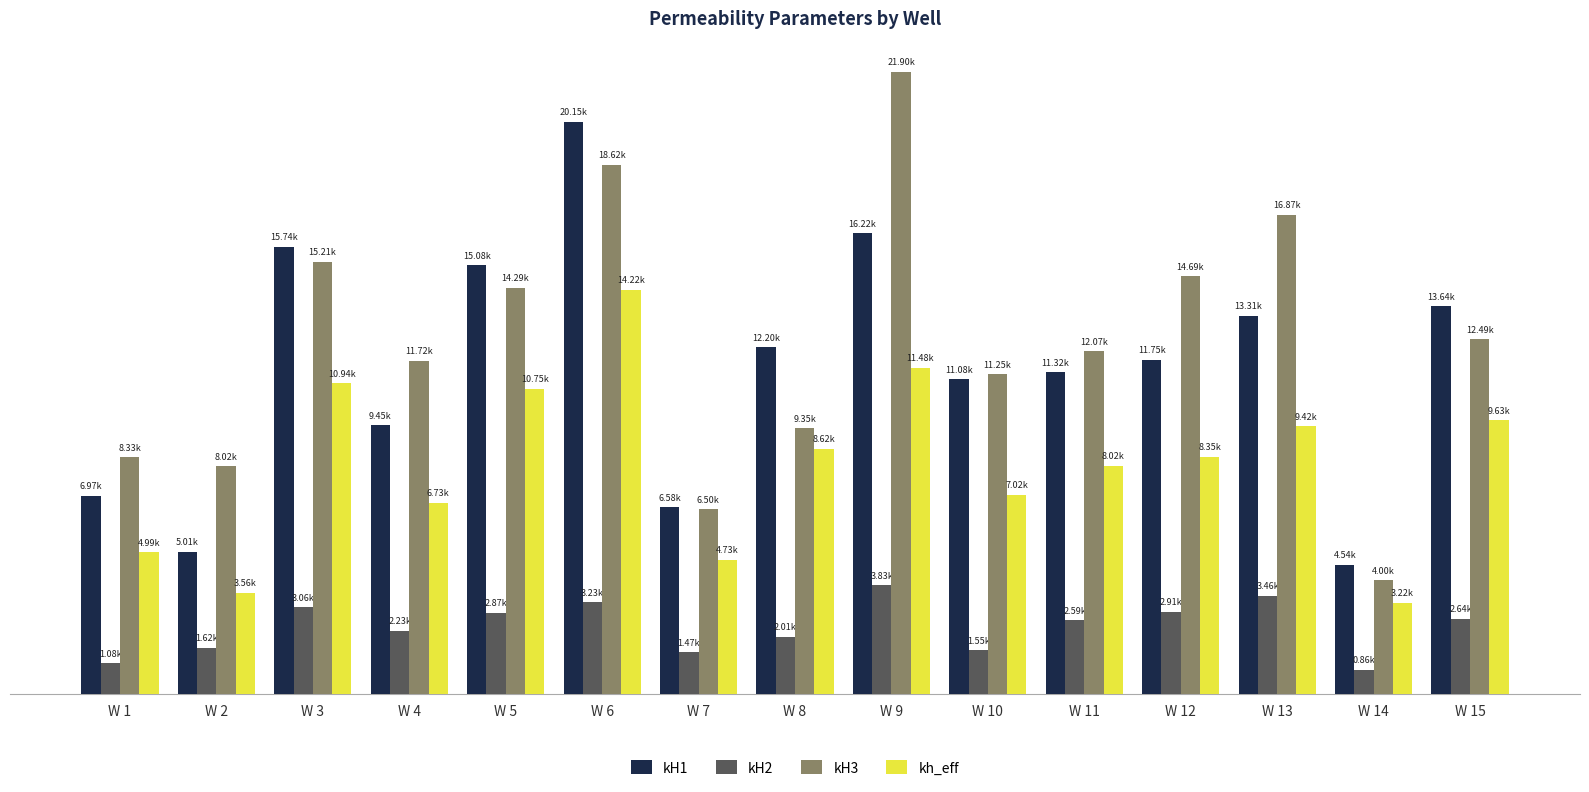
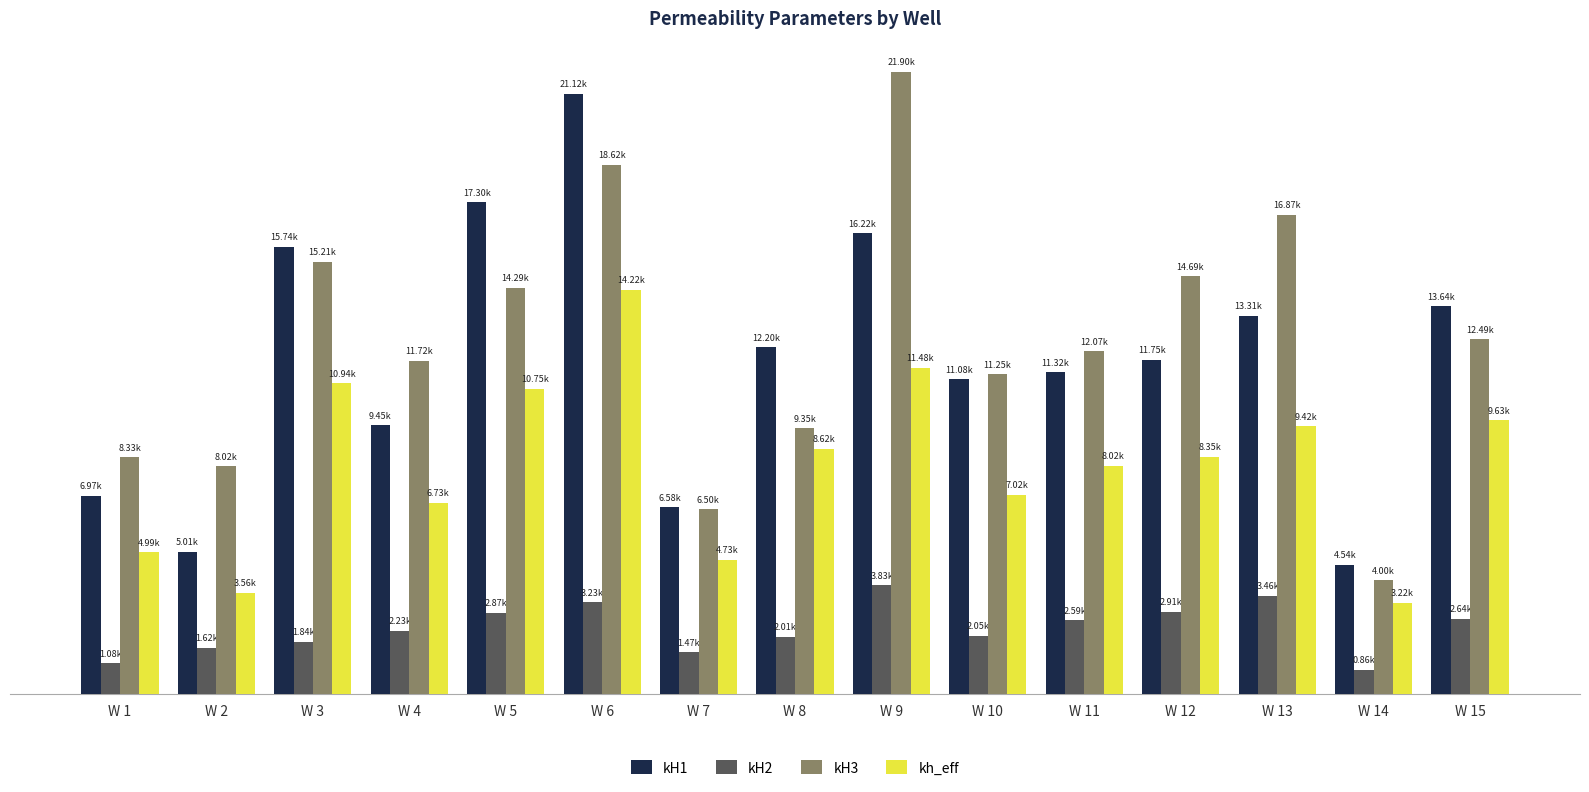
  {
    "kH1": {
      "W 1": "6.97k",
      "W 2": "5.01k",
      "W 3": "15.74k",
      "W 4": "9.45k",
-     "W 5": "15.08k",
-     "W 6": "20.15k",
+     "W 5": "17.30k",
+     "W 6": "21.12k",
      "W 7": "6.58k",
      "W 8": "12.20k",
      "W 9": "16.22k",
      "W 10": "11.08k",
      "W 11": "11.32k",
      "W 12": "11.75k",
      "W 13": "13.31k",
      "W 14": "4.54k",
      "W 15": "13.64k"
    },
    "kH2": {
      "W 1": "1.08k",
      "W 2": "1.62k",
-     "W 3": "3.06k",
+     "W 3": "1.84k",
      "W 4": "2.23k",
      "W 5": "2.87k",
      "W 6": "3.23k",
      "W 7": "1.47k",
      "W 8": "2.01k",
      "W 9": "3.83k",
-     "W 10": "1.55k",
+     "W 10": "2.05k",
      "W 11": "2.59k",
      "W 12": "2.91k",
      "W 13": "3.46k",
      "W 14": "0.86k",
      "W 15": "2.64k"
    },
    "kH3": {
      "W 1": "8.33k",
      "W 2": "8.02k",
      "W 3": "15.21k",
      "W 4": "11.72k",
      "W 5": "14.29k",
      "W 6": "18.62k",
      "W 7": "6.50k",
      "W 8": "9.35k",
      "W 9": "21.90k",
      "W 10": "11.25k",
      "W 11": "12.07k",
      "W 12": "14.69k",
      "W 13": "16.87k",
      "W 14": "4.00k",
      "W 15": "12.49k"
    },
    "kh_eff": {
      "W 1": "4.99k",
      "W 2": "3.56k",
      "W 3": "10.94k",
      "W 4": "6.73k",
      "W 5": "10.75k",
      "W 6": "14.22k",
      "W 7": "4.73k",
      "W 8": "8.62k",
      "W 9": "11.48k",
      "W 10": "7.02k",
      "W 11": "8.02k",
      "W 12": "8.35k",
      "W 13": "9.42k",
      "W 14": "3.22k",
      "W 15": "9.63k"
    }
  }
